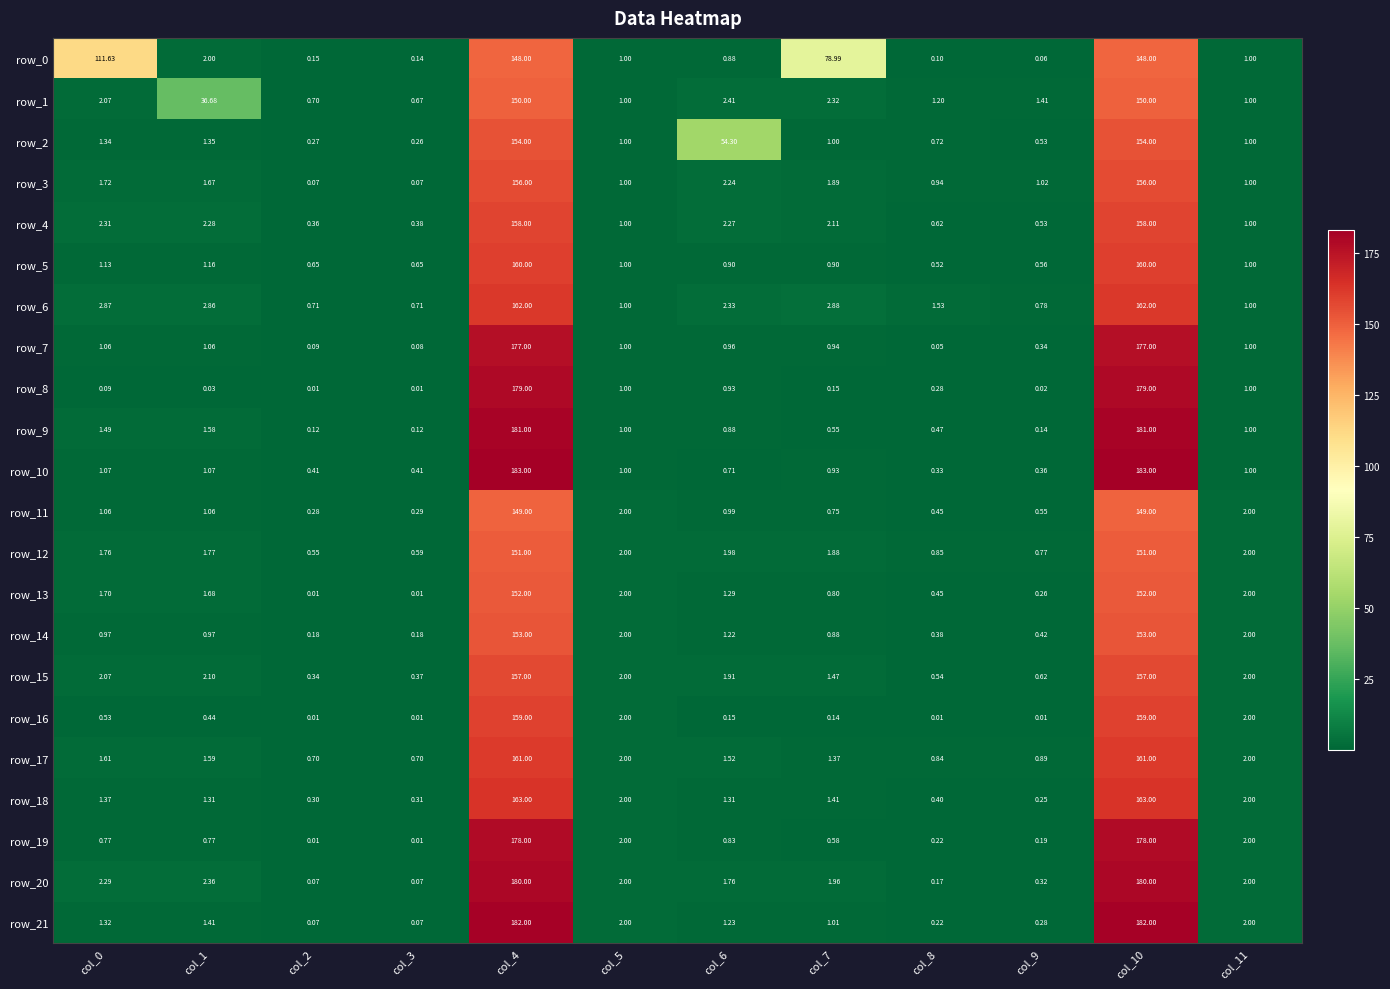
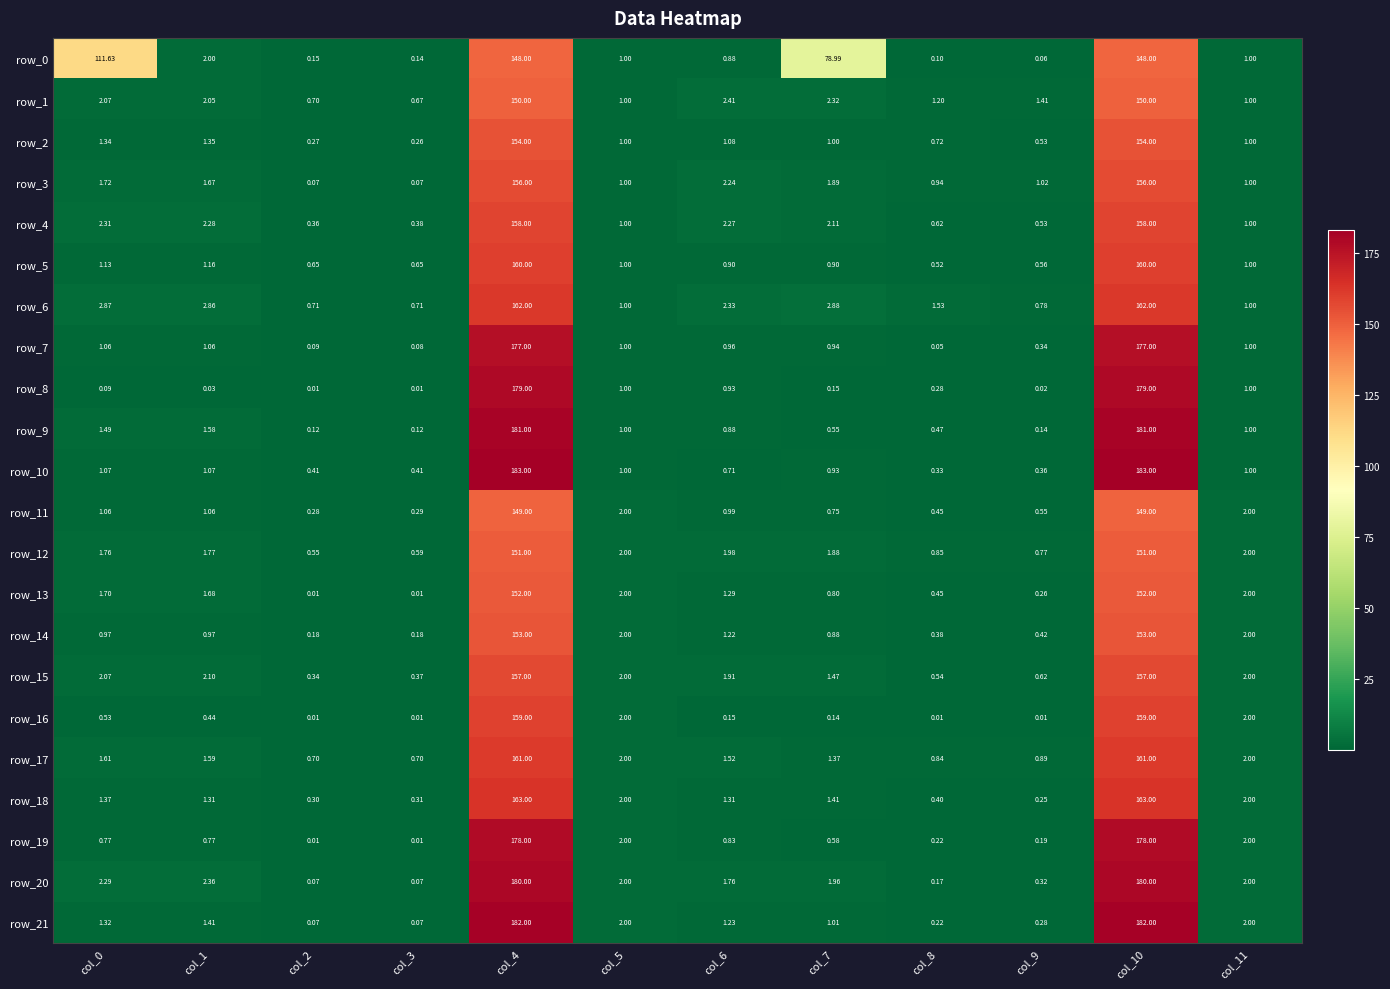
  {
    "row_1": {
      "col_0": 2.07,
-     "col_1": 36.68,
+     "col_1": 2.05,
      "col_2": 0.70,
      "col_3": 0.67,
      "col_4": 150.00,
      "col_5": 1.00,
      "col_6": 2.41,
      "col_7": 2.32,
      "col_8": 1.20,
      "col_9": 1.41,
      "col_10": 150.00,
      "col_11": 1.00
    },
    "row_2": {
      "col_0": 1.34,
      "col_1": 1.35,
      "col_2": 0.27,
      "col_3": 0.26,
      "col_4": 154.00,
      "col_5": 1.00,
-     "col_6": 54.30,
+     "col_6": 1.08,
      "col_7": 1.00,
      "col_8": 0.72,
      "col_9": 0.53,
      "col_10": 154.00,
      "col_11": 1.00
    }
  }
